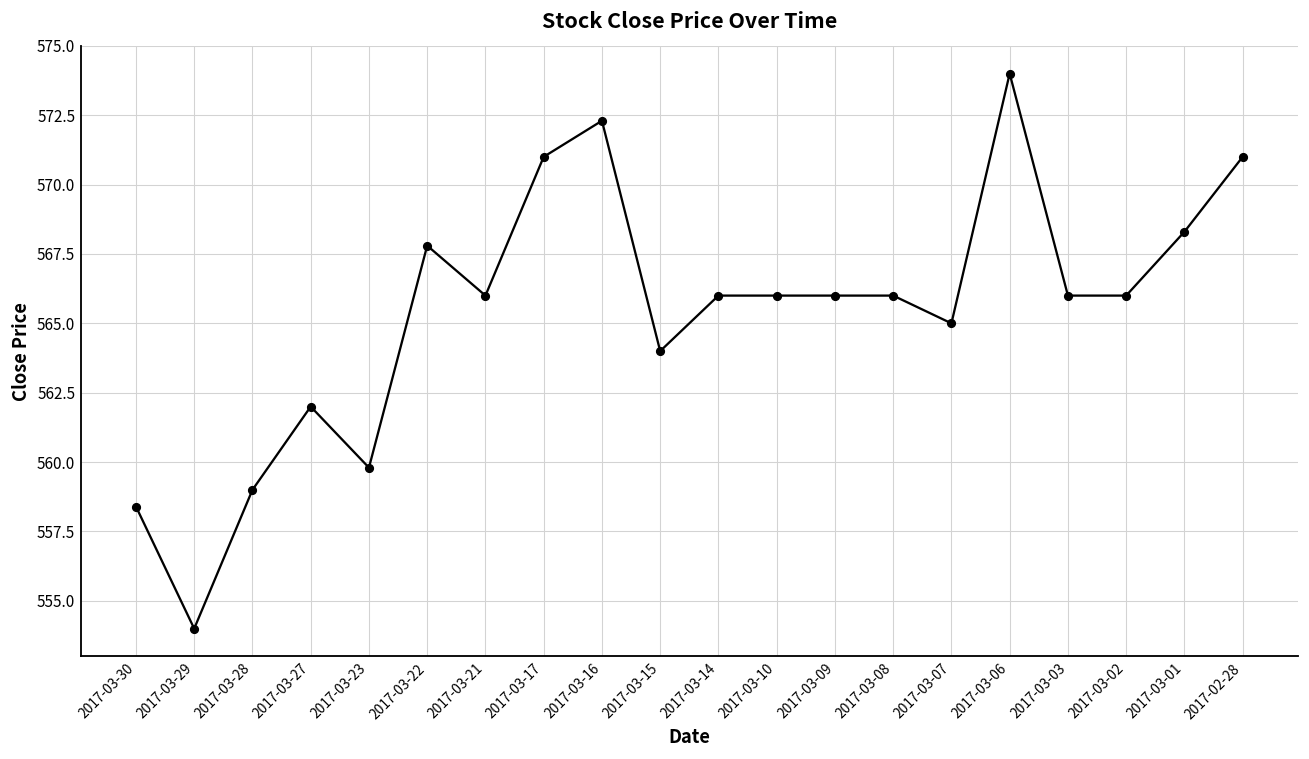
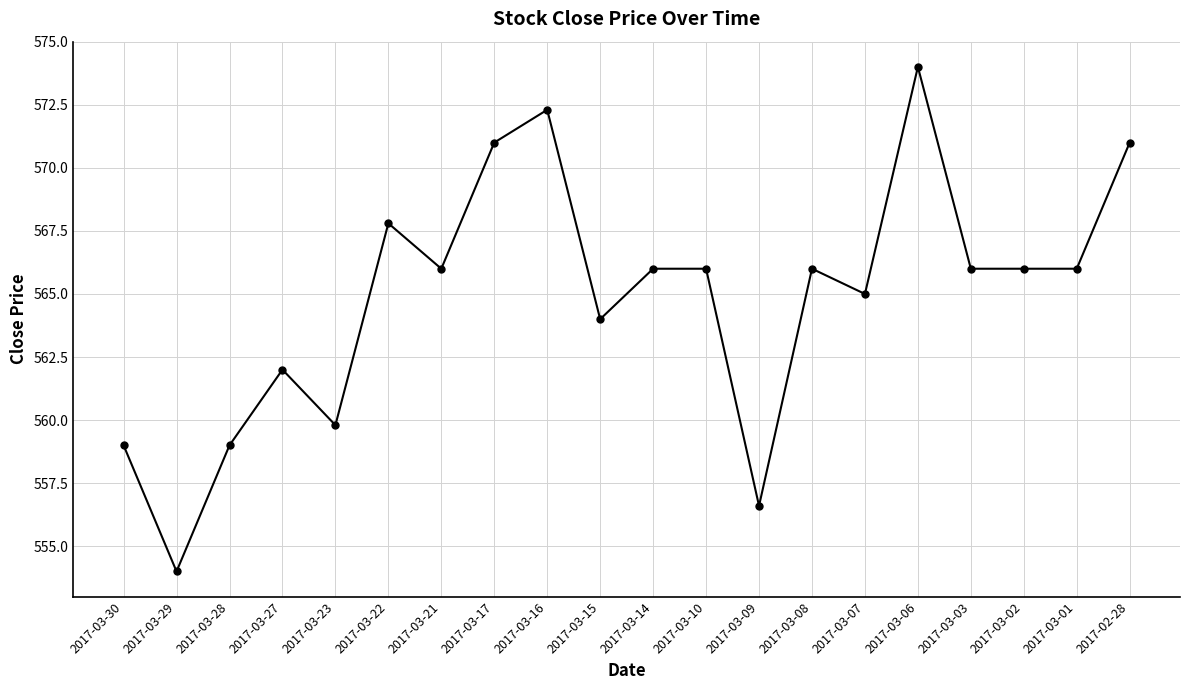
  {
-   "2017-03-30": 558.4,
+   "2017-03-30": 559.0,
    "2017-03-29": 554.0,
    "2017-03-28": 559.0,
    "2017-03-27": 562.0,
    "2017-03-23": 559.8,
    "2017-03-22": 567.8,
    "2017-03-21": 566.0,
    "2017-03-17": 571.0,
    "2017-03-16": 572.3,
    "2017-03-15": 564.0,
    "2017-03-14": 566.0,
    "2017-03-10": 566.0,
-   "2017-03-09": 566.0,
+   "2017-03-09": 556.6,
    "2017-03-08": 566.0,
    "2017-03-07": 565.0,
    "2017-03-06": 574.0,
    "2017-03-03": 566.0,
    "2017-03-02": 566.0,
-   "2017-03-01": 568.3,
+   "2017-03-01": 566.0,
    "2017-02-28": 571.0
  }
